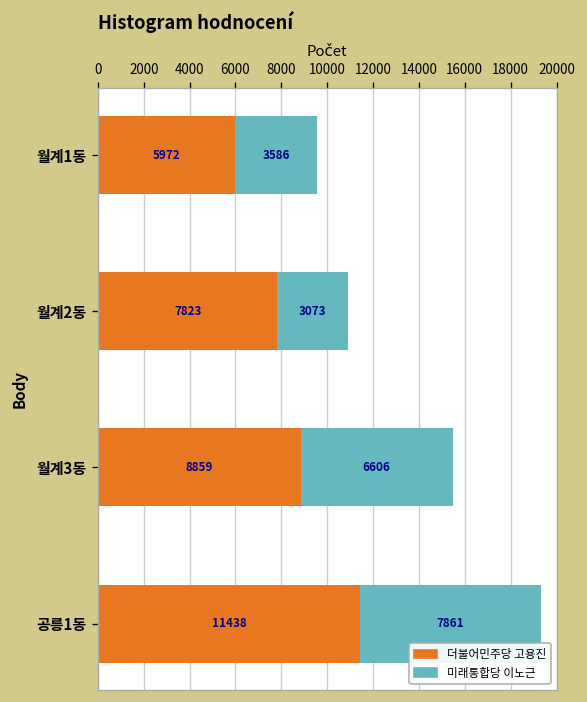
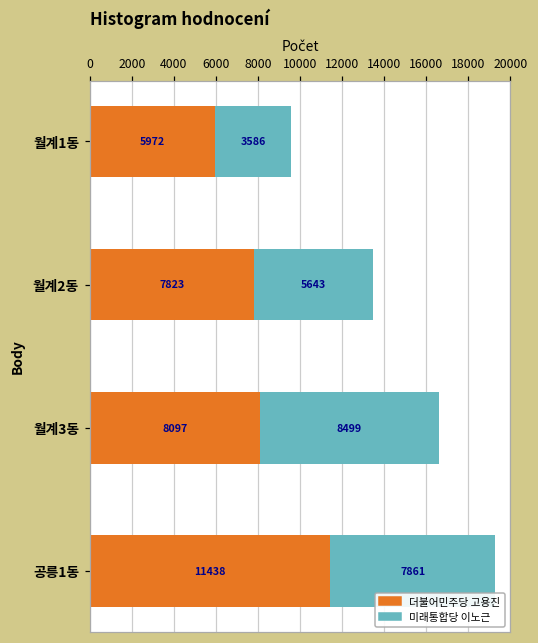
  {
    "더불어민주당 고용진": {
      "월계1동": 5972,
      "월계2동": 7823,
-     "월계3동": 8859,
+     "월계3동": 8097,
      "공릉1동": 11438
    },
    "미래통합당 이노근": {
      "월계1동": 3586,
-     "월계2동": 3073,
-     "월계3동": 6606,
+     "월계2동": 5643,
+     "월계3동": 8499,
      "공릉1동": 7861
    }
  }
